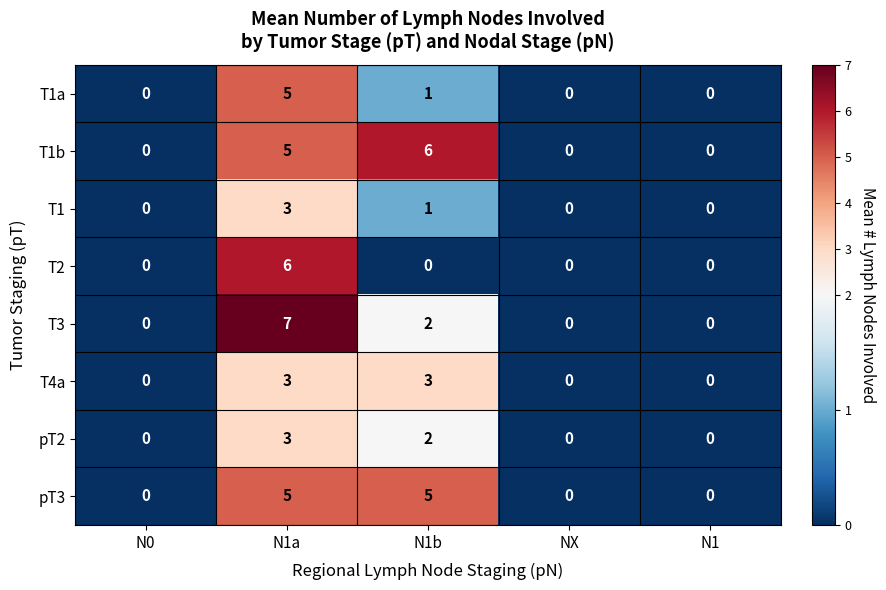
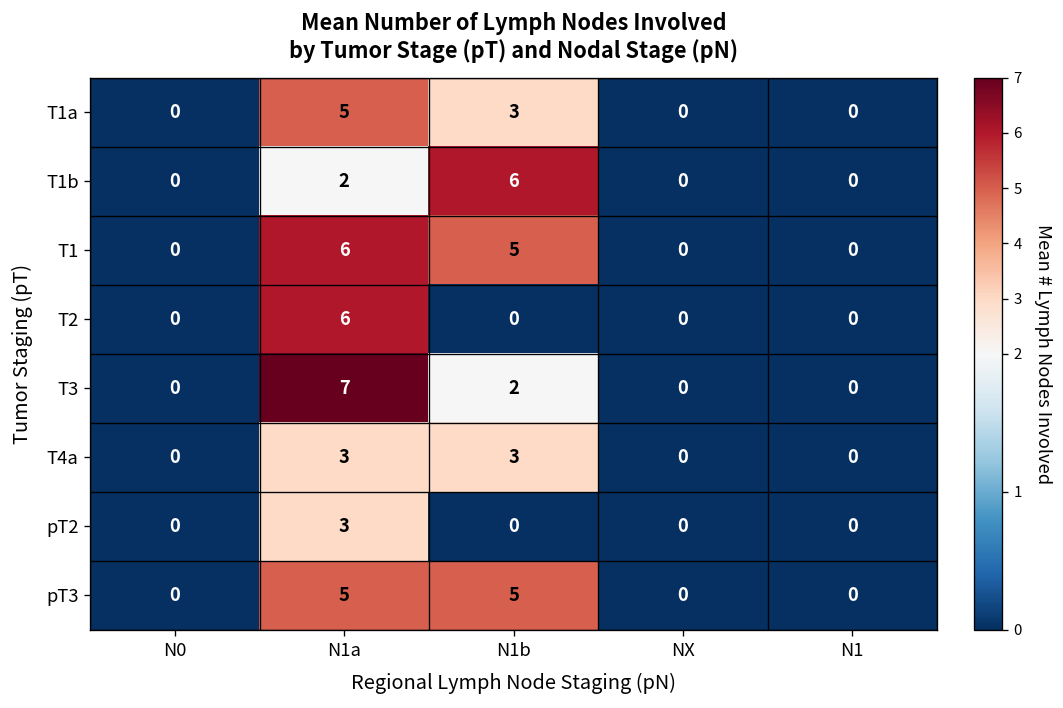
  {
    "T1a": {
      "N0": 0,
      "N1a": 5,
-     "N1b": 1,
+     "N1b": 3,
      "NX": 0,
      "N1": 0
    },
    "T1b": {
      "N0": 0,
-     "N1a": 5,
+     "N1a": 2,
      "N1b": 6,
      "NX": 0,
      "N1": 0
    },
    "T1": {
      "N0": 0,
-     "N1a": 3,
-     "N1b": 1,
+     "N1a": 6,
+     "N1b": 5,
      "NX": 0,
      "N1": 0
    },
    "T2": {
      "N0": 0,
      "N1a": 6,
      "N1b": 0,
      "NX": 0,
      "N1": 0
    },
    "T3": {
      "N0": 0,
      "N1a": 7,
      "N1b": 2,
      "NX": 0,
      "N1": 0
    },
    "T4a": {
      "N0": 0,
      "N1a": 3,
      "N1b": 3,
      "NX": 0,
      "N1": 0
    },
    "pT2": {
      "N0": 0,
      "N1a": 3,
-     "N1b": 2,
+     "N1b": 0,
      "NX": 0,
      "N1": 0
    },
    "pT3": {
      "N0": 0,
      "N1a": 5,
      "N1b": 5,
      "NX": 0,
      "N1": 0
    }
  }
